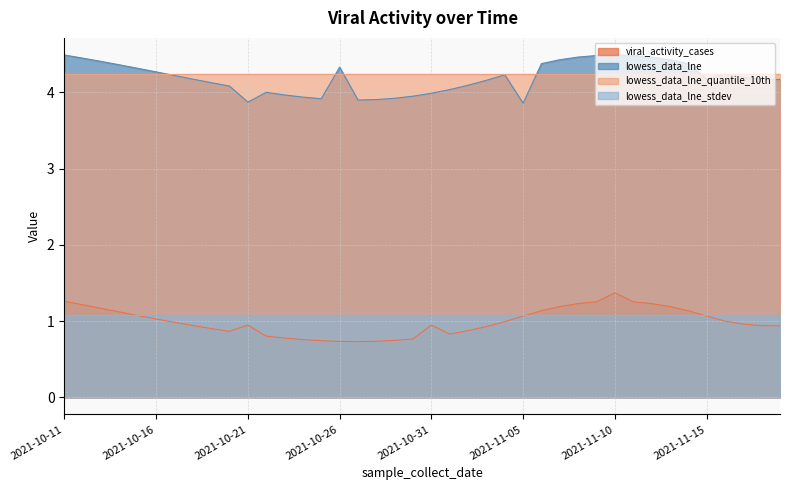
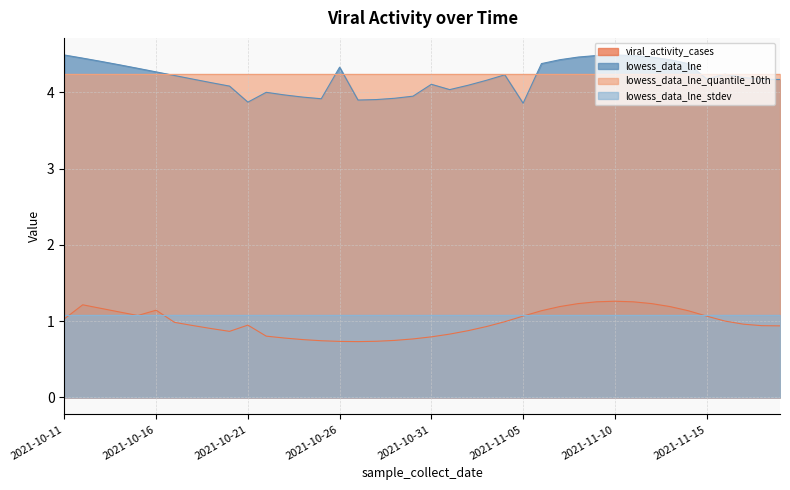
  {
    "viral_activity_cases": {
-     "2021-10-11": 1.3,
-     "2021-10-16": 1.0,
+     "2021-10-11": 1.0,
+     "2021-10-16": 1.1,
      "2021-10-21": 0.9,
      "2021-10-26": 0.7,
-     "2021-10-31": 0.9,
-     "2021-11-10": 1.4
+     "2021-10-31": 0.8,
+     "2021-11-10": 1.3
    },
    "lowess_data_lne": {
      "2021-10-11": 4.5,
      "2021-10-21": 3.9,
      "2021-10-26": 4.3,
-     "2021-10-31": 4.0,
+     "2021-10-31": 4.1,
      "2021-11-05": 3.9
    },
    "lowess_data_lne_quantile_10th": {
      "2021-10-11": 4.2,
      "2021-10-21": 4.2,
      "2021-10-26": 4.2,
      "2021-10-31": 4.2,
      "2021-11-05": 4.2
    },
    "lowess_data_lne_stdev": {
      "2021-10-11": 1.1,
      "2021-10-16": 1.1,
      "2021-10-21": 1.1,
      "2021-10-26": 1.1,
      "2021-10-31": 1.1,
      "2021-11-10": 1.1
    }
  }
